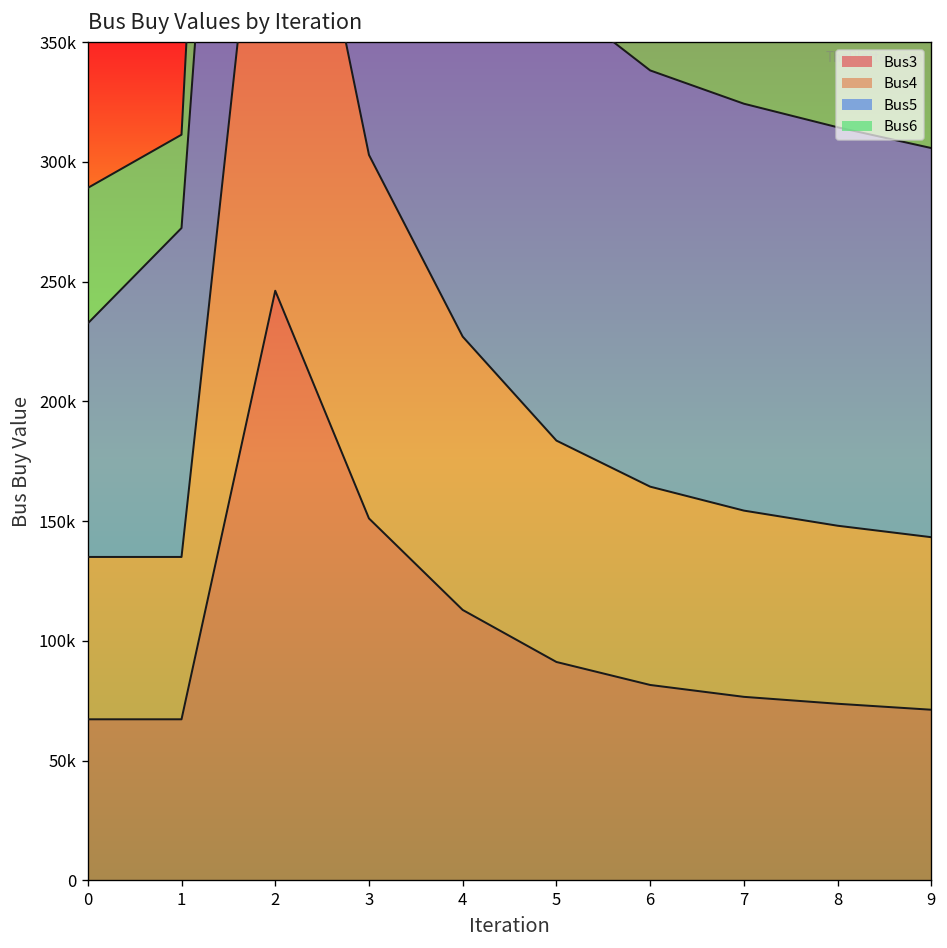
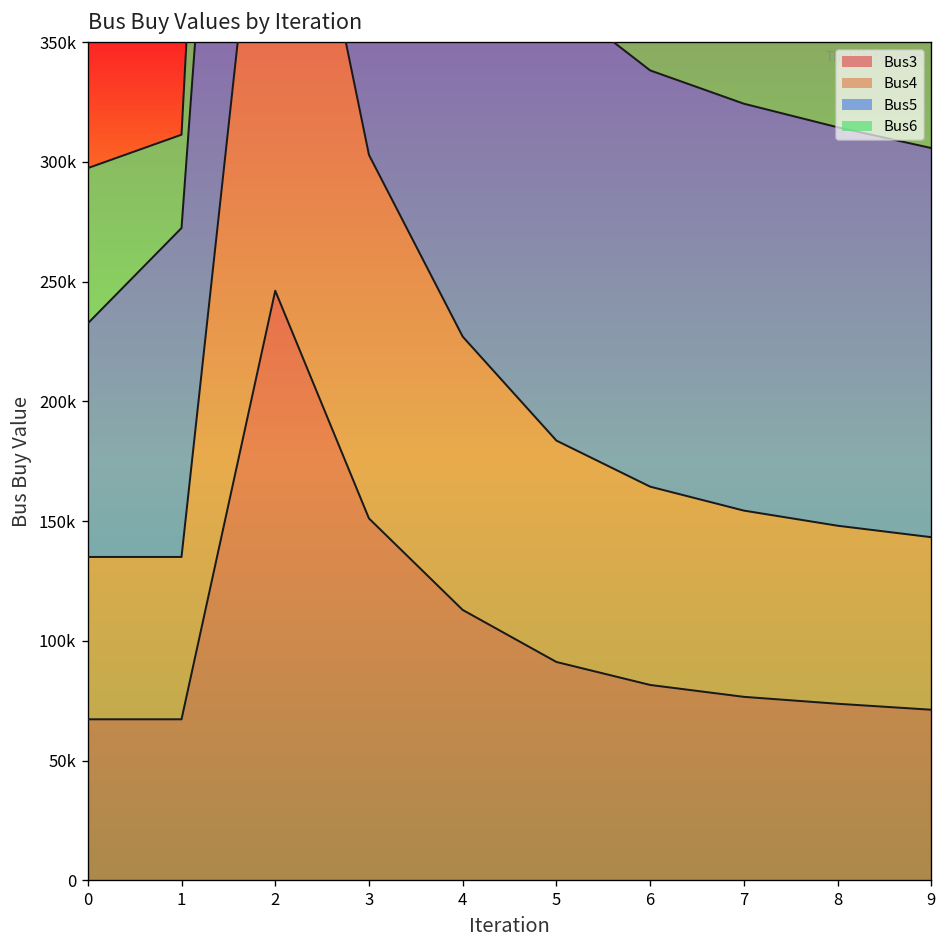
  {
    "Bus5": {
      "0": 98000,
      "1": 137000,
      "6": 174000,
      "7": 170000,
      "9": 162000
    },
    "Bus6": {
-     "0": 57000,
+     "0": 65000,
      "1": 39000
    }
  }
